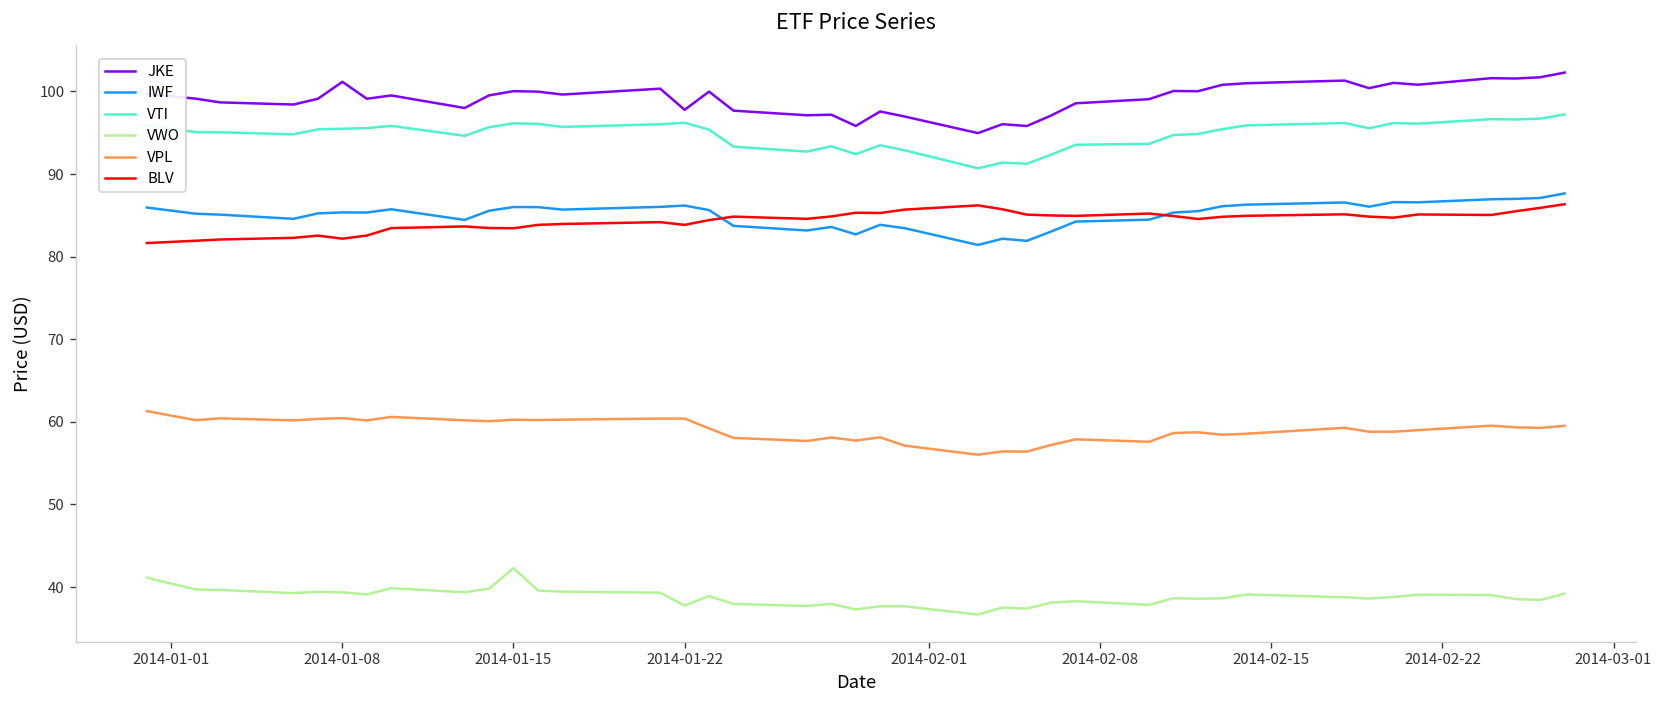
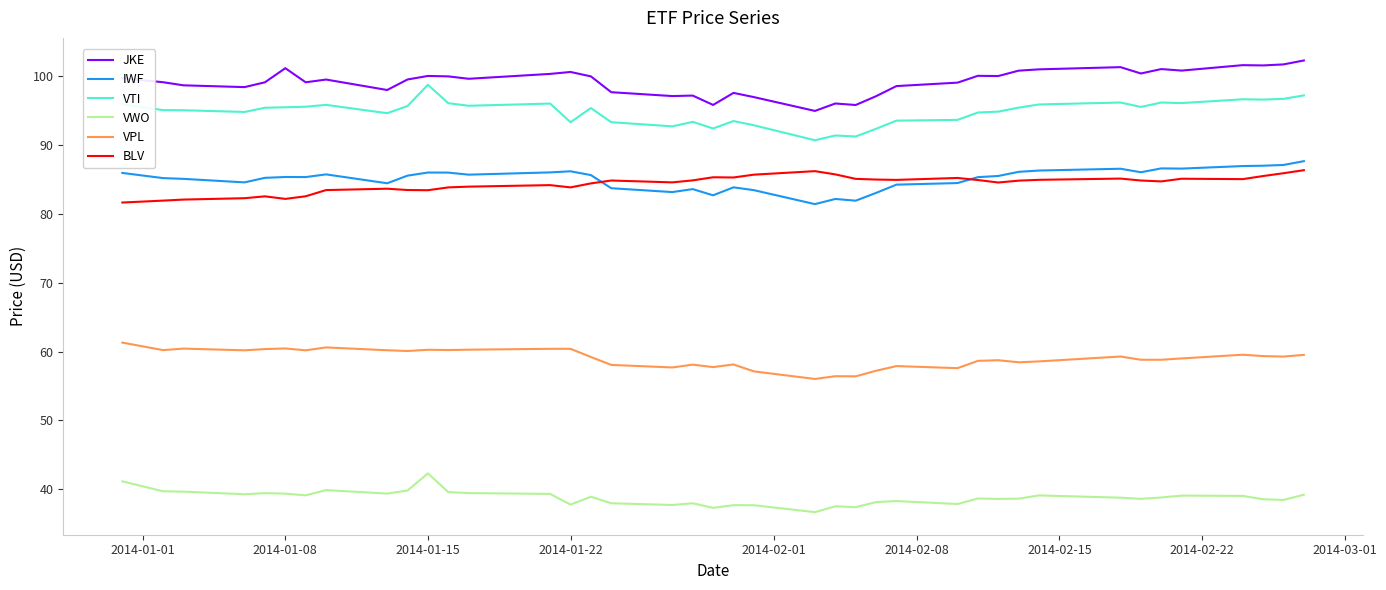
  {
    "JKE": {
      "2014-01-08": 101,
      "2014-01-15": 100,
-     "2014-01-22": 98
+     "2014-01-22": 101
    },
    "IWF": {
      "2014-01-08": 85,
      "2014-01-15": 86,
      "2014-01-22": 86
    },
    "VTI": {
      "2014-01-08": 95,
-     "2014-01-15": 96,
-     "2014-01-22": 96
+     "2014-01-15": 99,
+     "2014-01-22": 93
    },
    "VWO": {
      "2014-01-08": 39,
      "2014-01-15": 42,
      "2014-01-22": 38
    },
    "VPL": {
      "2014-01-08": 60,
      "2014-01-15": 60,
      "2014-01-22": 60
    },
    "BLV": {
      "2014-01-08": 82,
      "2014-01-15": 83,
      "2014-01-22": 84
    }
  }
